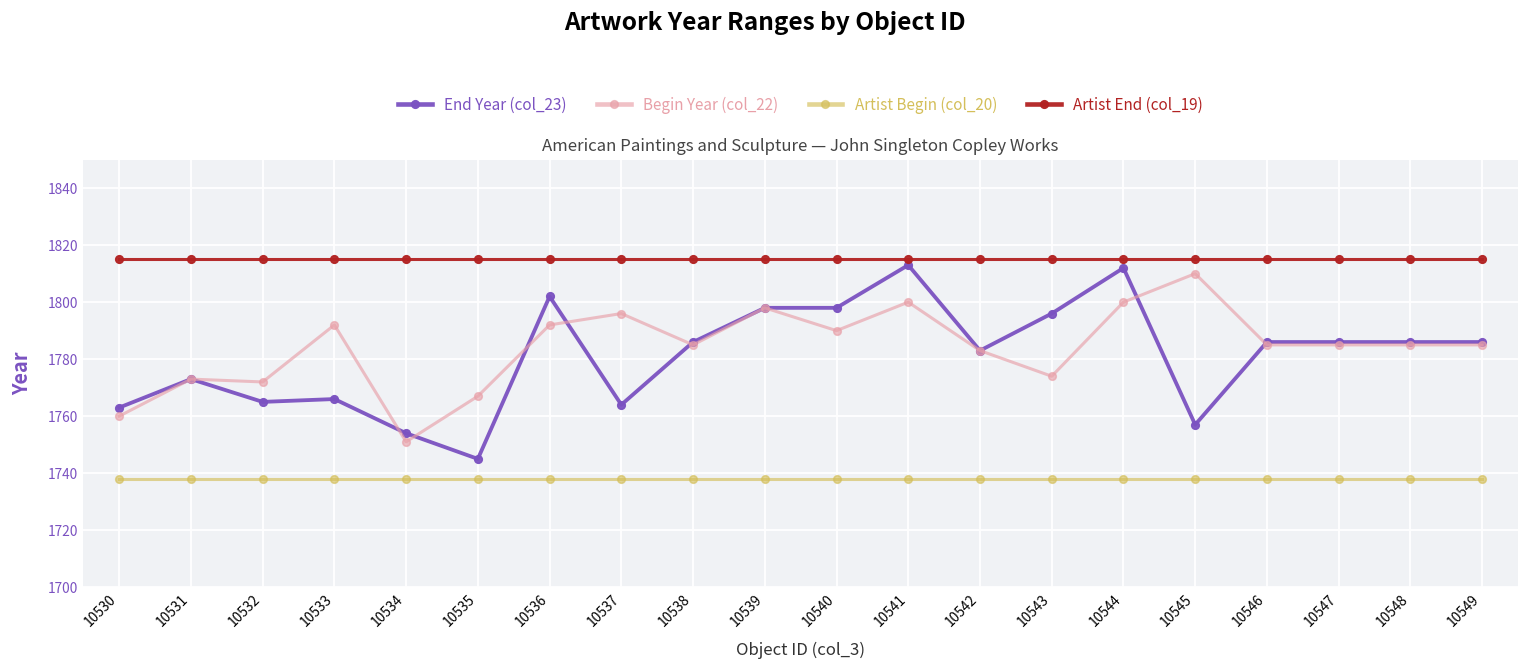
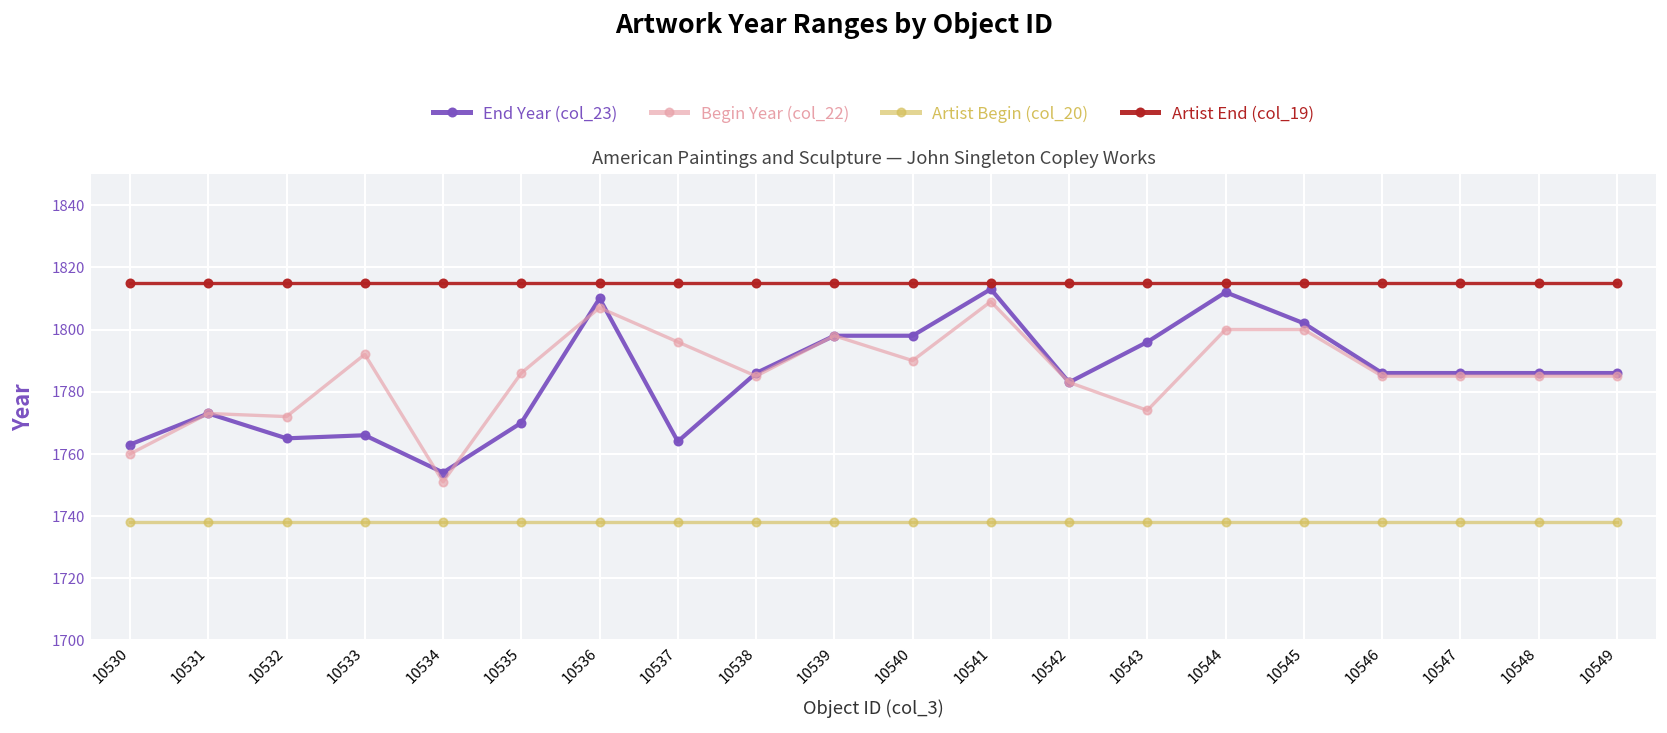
  {
    "End Year (col_23)": {
      "10530": 1763,
      "10532": 1765,
      "10533": 1766,
      "10534": 1754,
-     "10535": 1745,
-     "10536": 1802,
+     "10535": 1770,
+     "10536": 1810,
      "10537": 1764,
      "10538": 1786,
      "10540": 1798,
      "10541": 1813,
      "10543": 1796,
      "10544": 1812,
-     "10545": 1757,
+     "10545": 1802,
      "10546": 1786,
      "10547": 1786,
      "10548": 1786,
      "10549": 1786
    },
    "Begin Year (col_22)": {
      "10530": 1760,
      "10532": 1772,
      "10533": 1792,
      "10534": 1751,
-     "10535": 1767,
-     "10536": 1792,
+     "10535": 1786,
+     "10536": 1807,
      "10537": 1796,
      "10538": 1785,
      "10540": 1790,
-     "10541": 1800,
+     "10541": 1809,
      "10543": 1774,
      "10544": 1800,
-     "10545": 1810,
+     "10545": 1800,
      "10546": 1785,
      "10547": 1785,
      "10548": 1785,
      "10549": 1785
    },
    "Artist Begin (col_20)": {
      "10530": 1738,
      "10531": 1738,
      "10532": 1738,
      "10533": 1738,
      "10534": 1738,
      "10535": 1738,
      "10536": 1738,
      "10537": 1738,
      "10538": 1738,
      "10539": 1738,
      "10540": 1738,
      "10541": 1738,
      "10542": 1738,
      "10543": 1738,
      "10544": 1738,
      "10545": 1738,
      "10546": 1738,
      "10547": 1738,
      "10548": 1738,
      "10549": 1738
    },
    "Artist End (col_19)": {
      "10530": 1815,
      "10531": 1815,
      "10532": 1815,
      "10533": 1815,
      "10534": 1815,
      "10535": 1815,
      "10536": 1815,
      "10537": 1815,
      "10538": 1815,
      "10539": 1815,
      "10540": 1815,
      "10541": 1815,
      "10542": 1815,
      "10543": 1815,
      "10544": 1815,
      "10545": 1815,
      "10546": 1815,
      "10547": 1815,
      "10548": 1815,
      "10549": 1815
    }
  }
